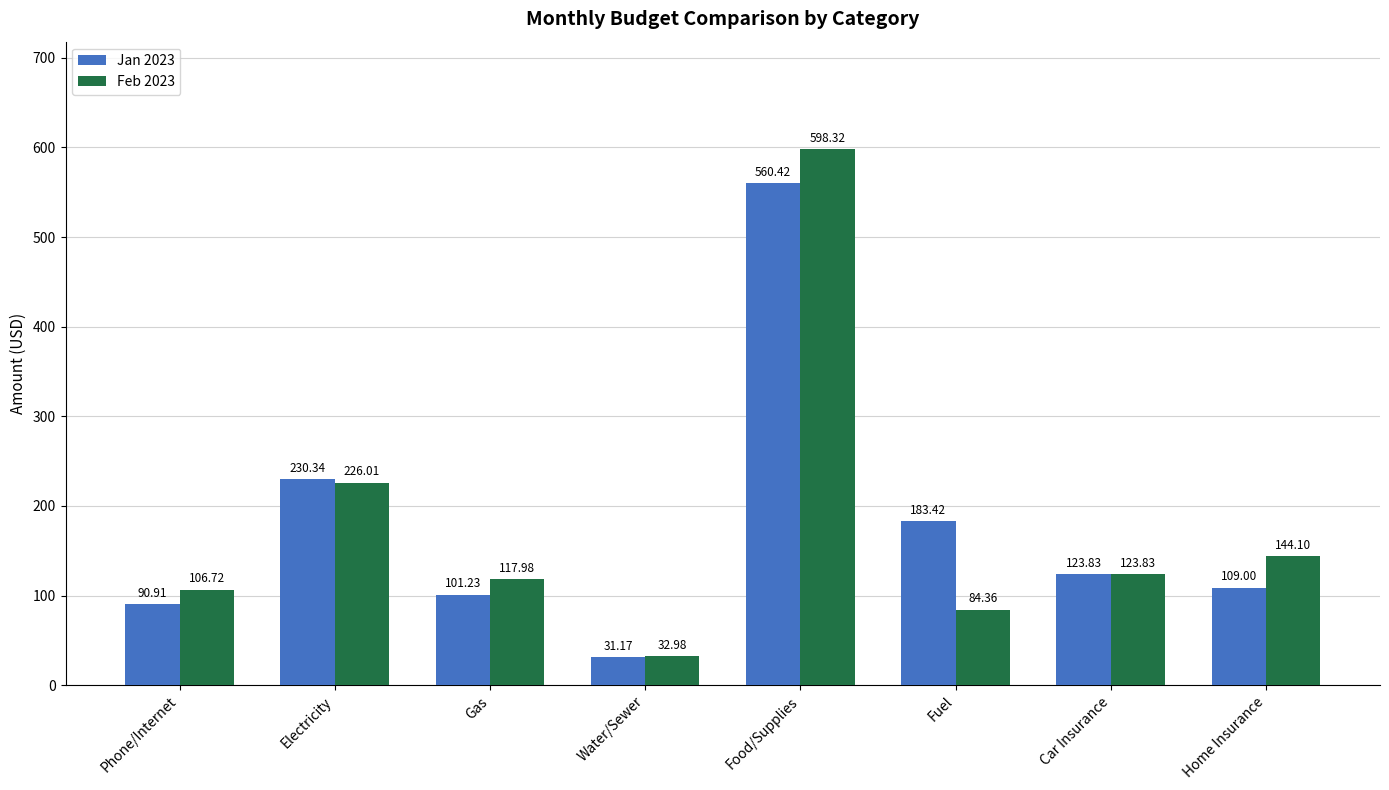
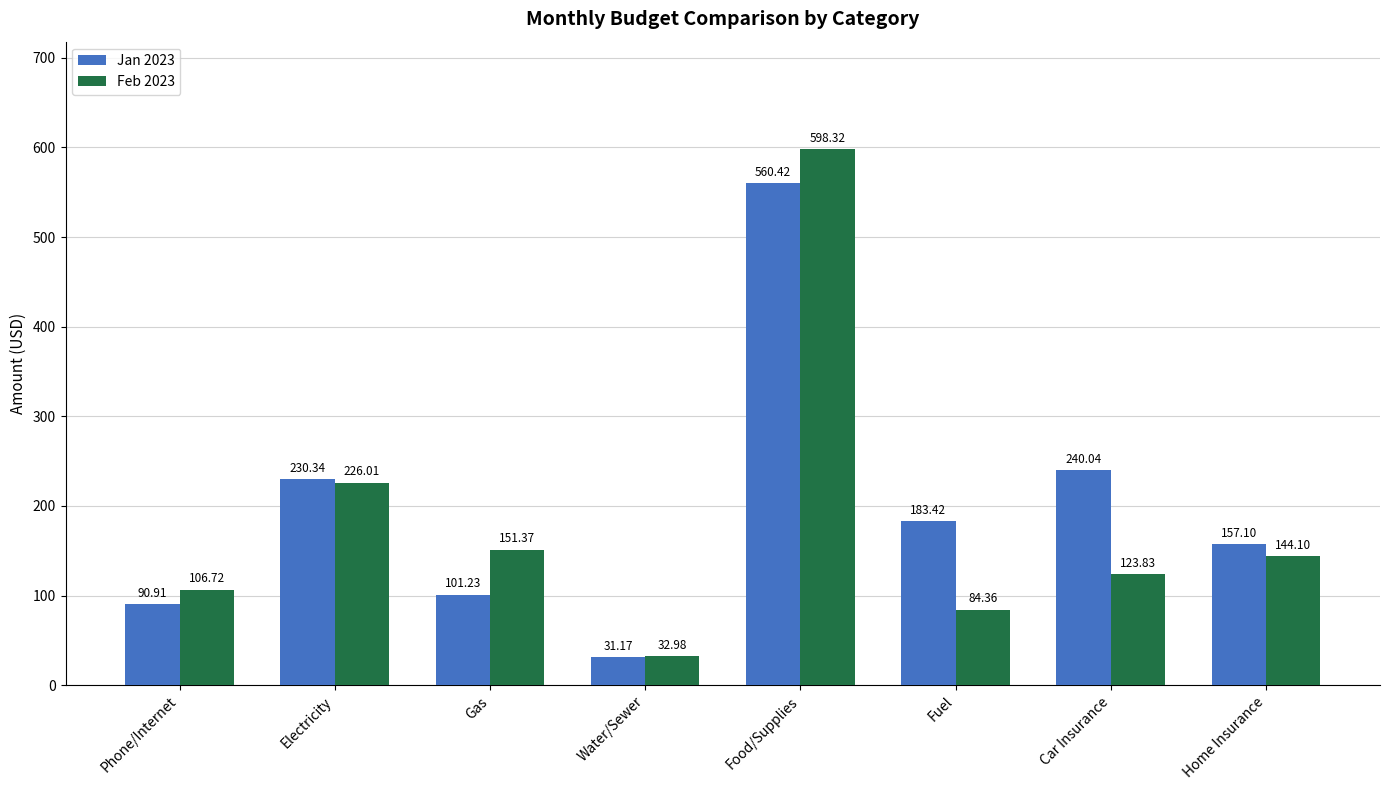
  {
    "Jan 2023": {
      "Phone/Internet": 90.91,
      "Electricity": 230.34,
      "Gas": 101.23,
      "Water/Sewer": 31.17,
      "Food/Supplies": 560.42,
      "Fuel": 183.42,
-     "Car Insurance": 123.83,
-     "Home Insurance": 109.00
+     "Car Insurance": 240.04,
+     "Home Insurance": 157.10
    },
    "Feb 2023": {
      "Phone/Internet": 106.72,
      "Electricity": 226.01,
-     "Gas": 117.98,
+     "Gas": 151.37,
      "Water/Sewer": 32.98,
      "Food/Supplies": 598.32,
      "Fuel": 84.36,
      "Car Insurance": 123.83,
      "Home Insurance": 144.10
    }
  }
